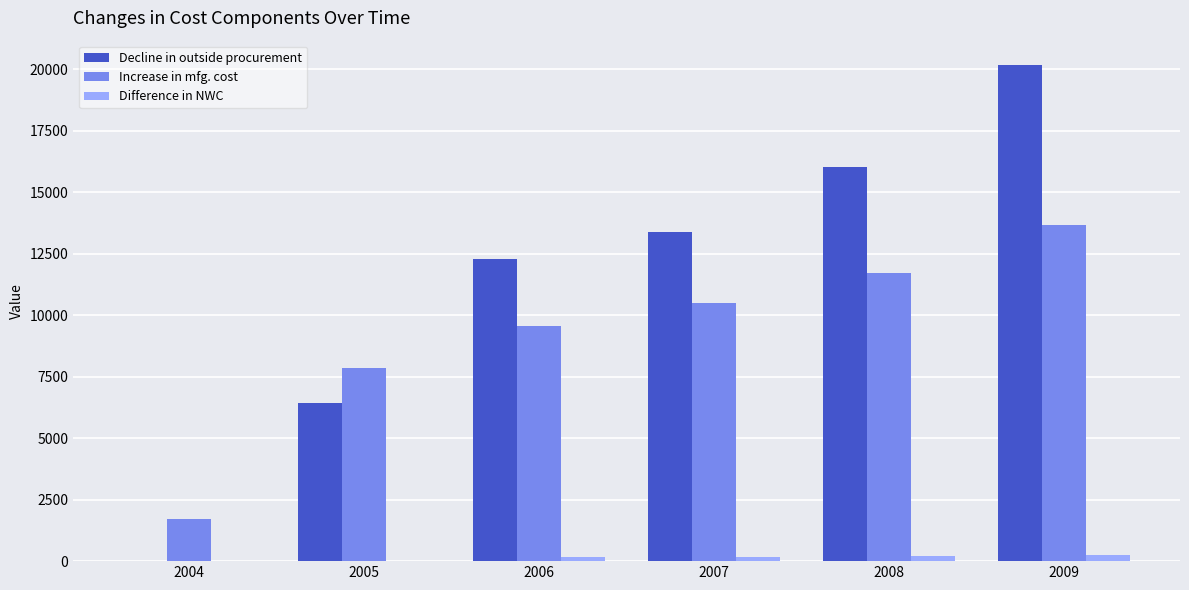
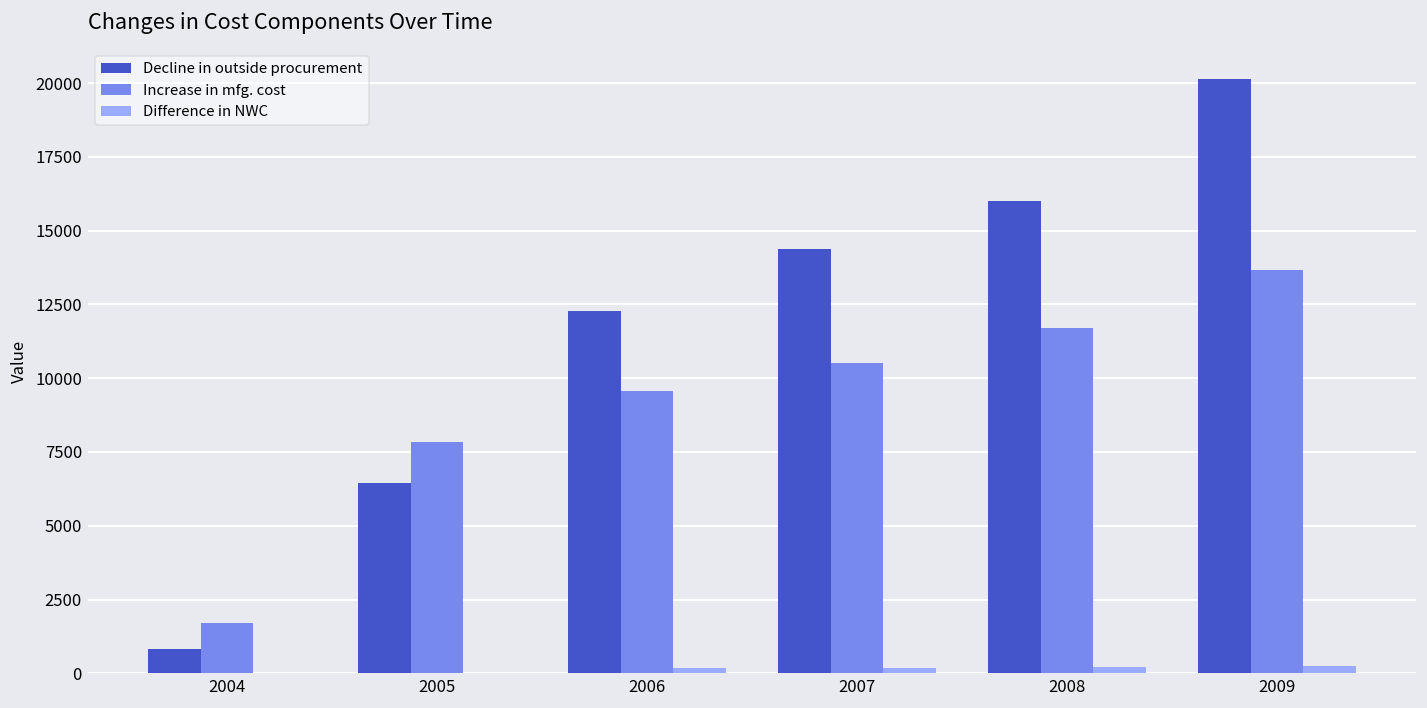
  {
    "Decline in outside procurement": {
-     "2004": 0,
+     "2004": 800,
      "2005": 6400,
      "2006": 12300,
-     "2007": 13400,
+     "2007": 14400,
      "2008": 16000,
      "2009": 20200
    }
  }
